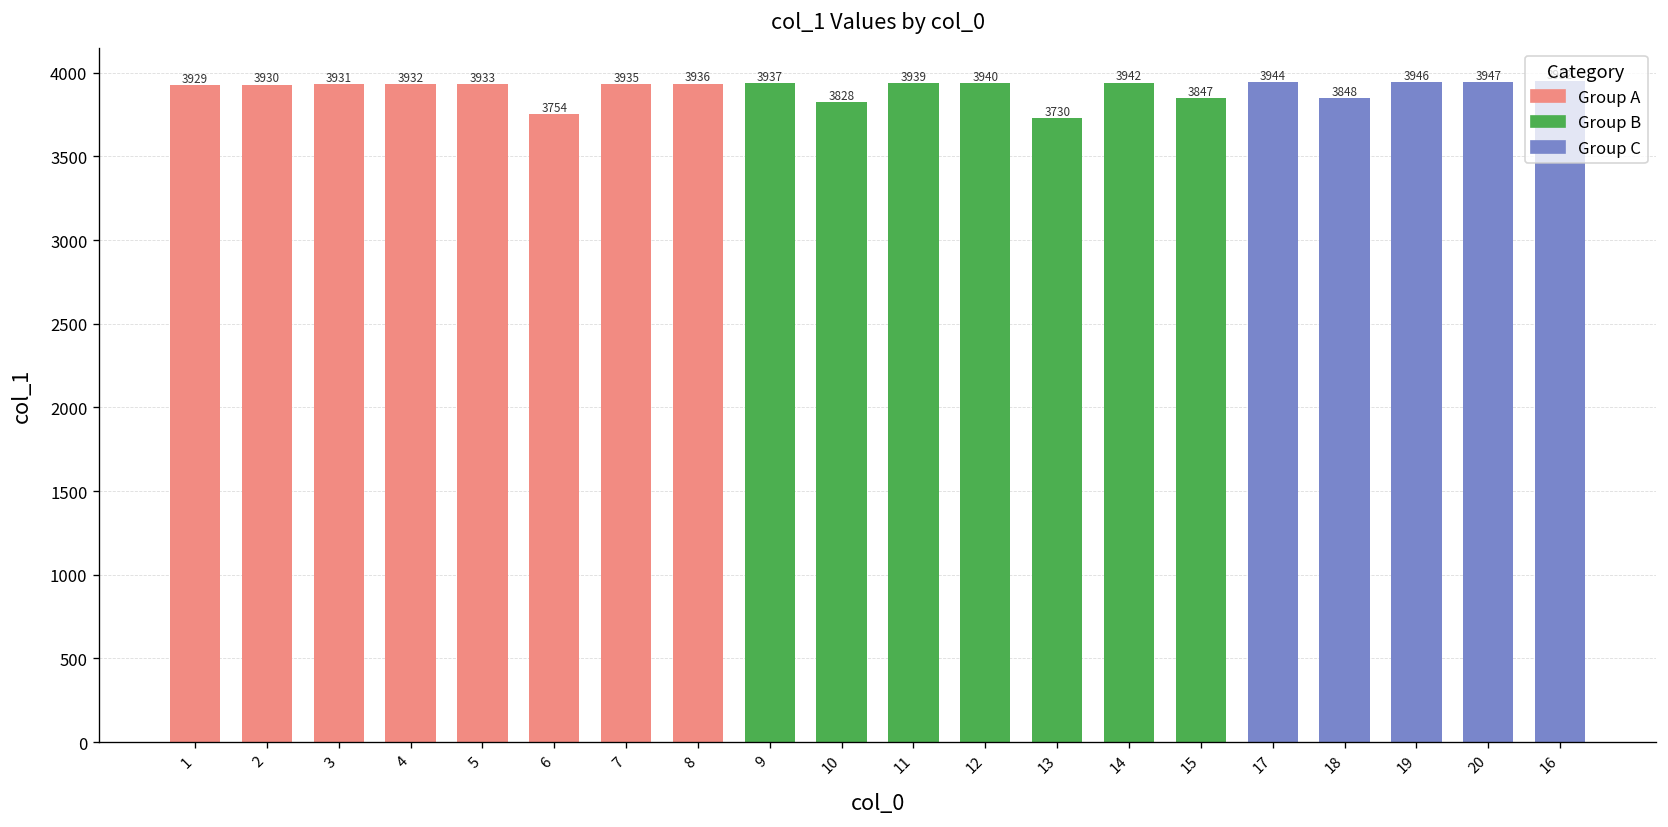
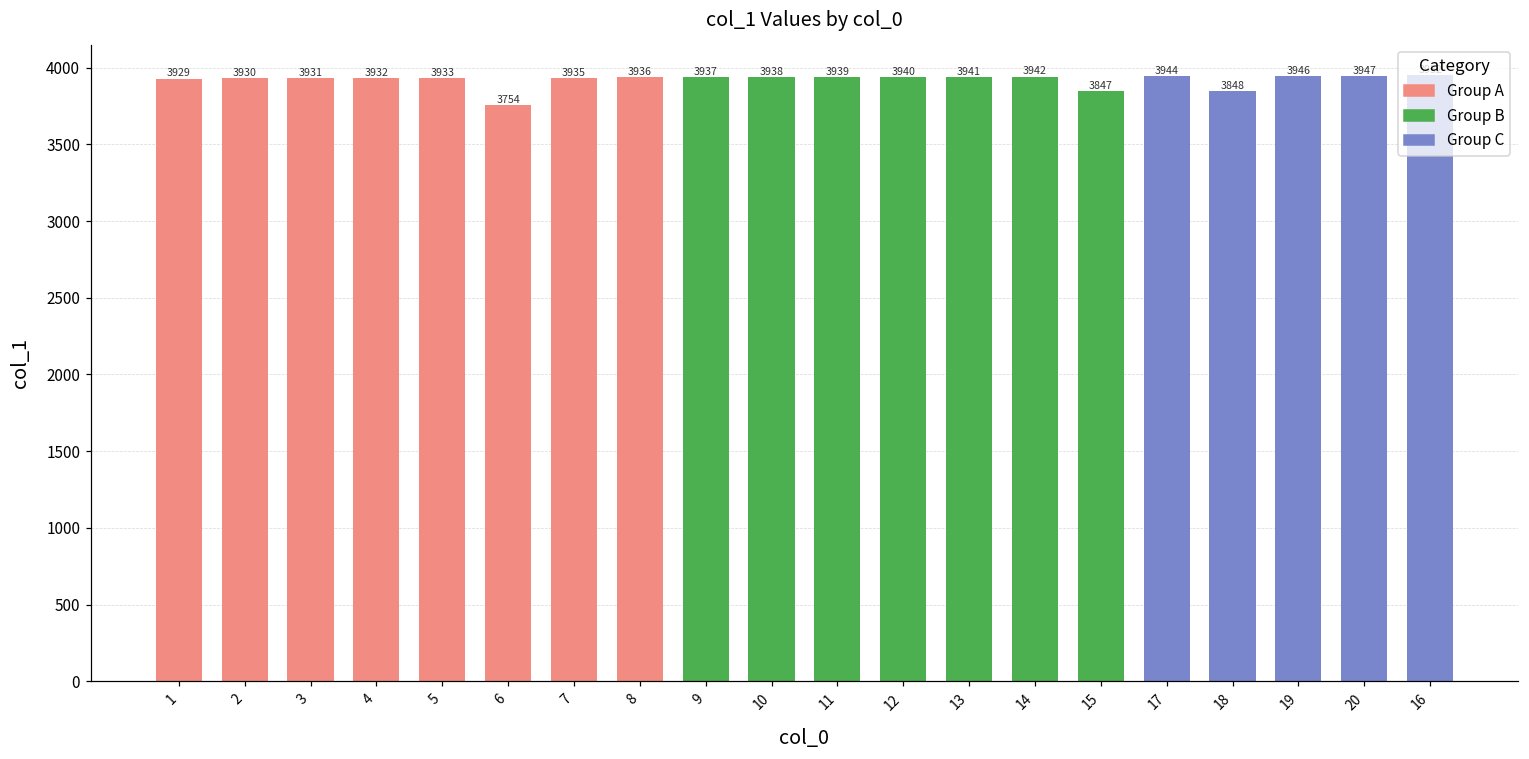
  {
    "1": 3929,
    "2": 3930,
    "3": 3931,
    "4": 3932,
    "5": 3933,
    "6": 3754,
    "7": 3935,
    "8": 3936,
    "9": 3937,
-   "10": 3828,
+   "10": 3938,
    "11": 3939,
    "12": 3940,
-   "13": 3730,
+   "13": 3941,
    "14": 3942,
    "15": 3847,
    "17": 3944,
    "18": 3848,
    "19": 3946,
    "20": 3947
  }
